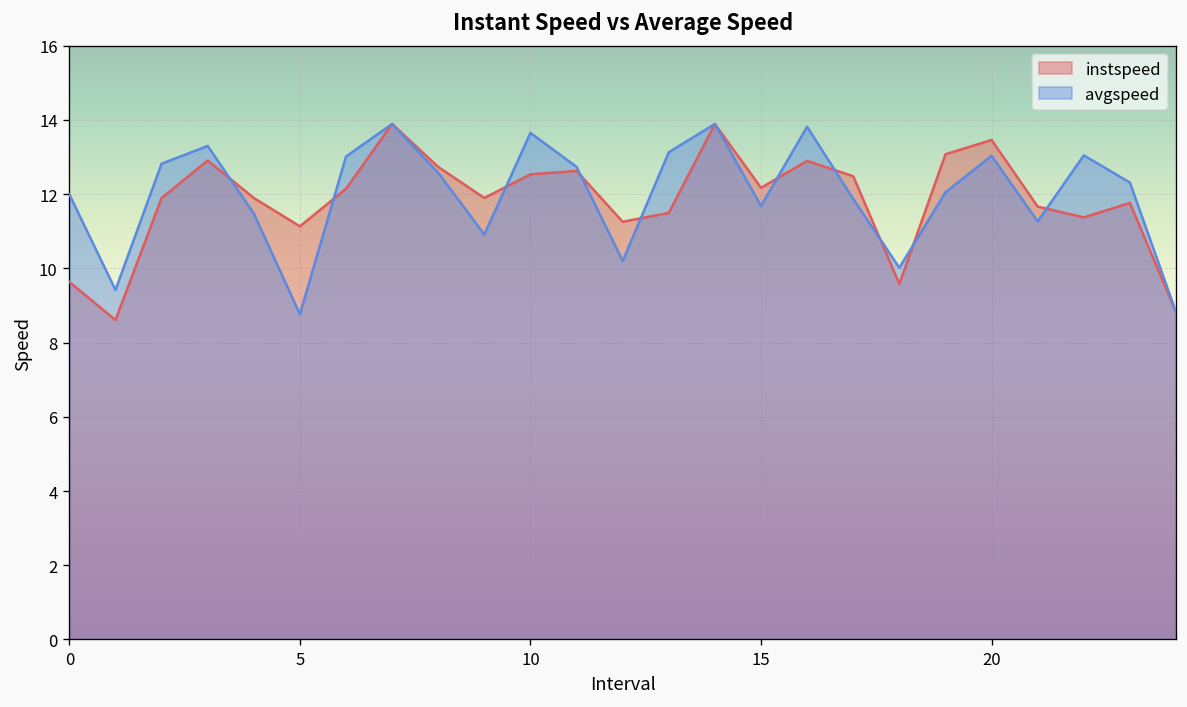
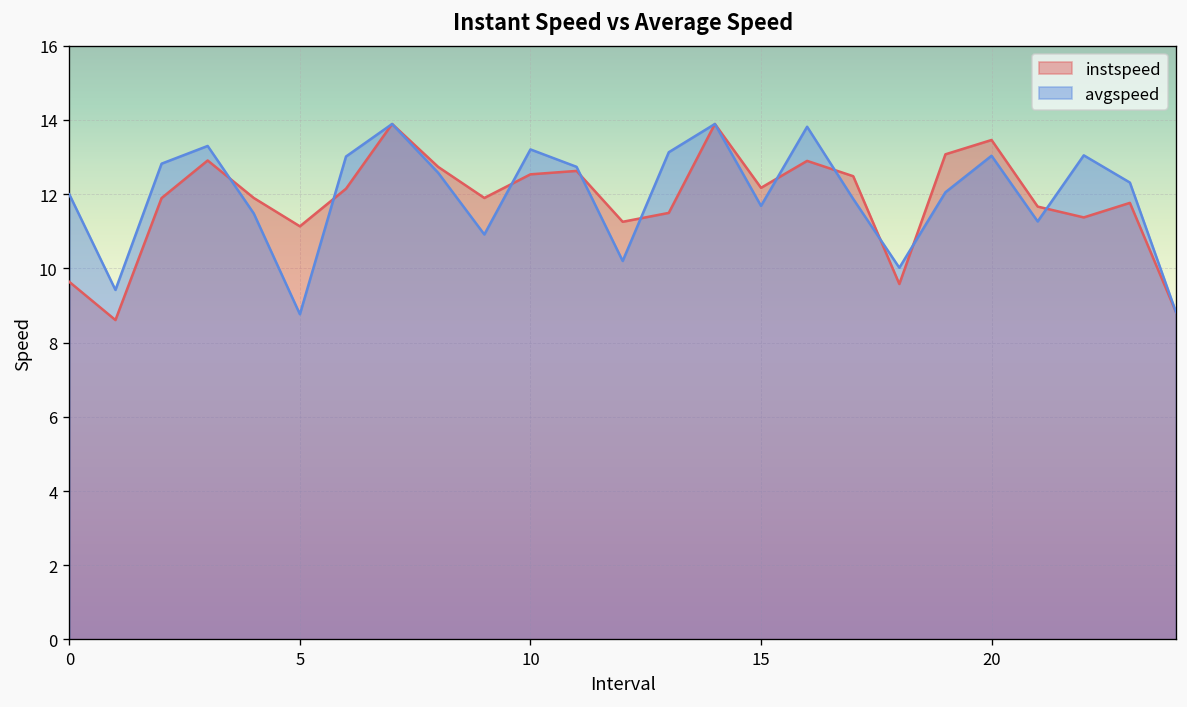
  {
    "instspeed": {
      "0": 9.6,
      "5": 11.1,
      "10": 12.5,
      "15": 12.2,
      "20": 13.5
    },
    "avgspeed": {
      "0": 12.0,
      "5": 8.8,
-     "10": 13.6,
+     "10": 13.2,
      "15": 11.7,
      "20": 13.0
    }
  }
